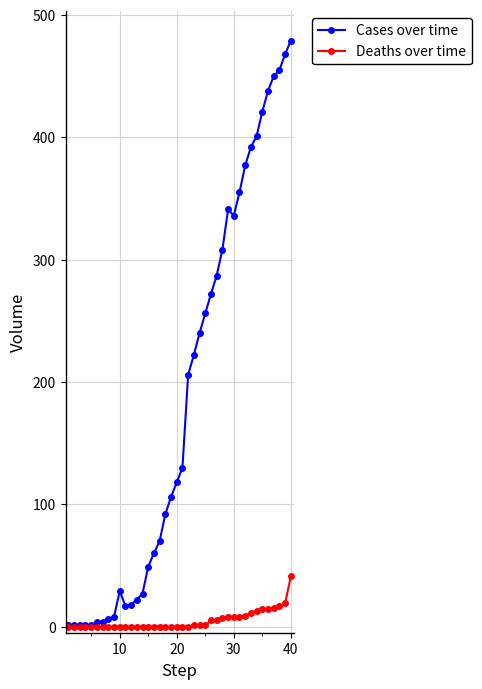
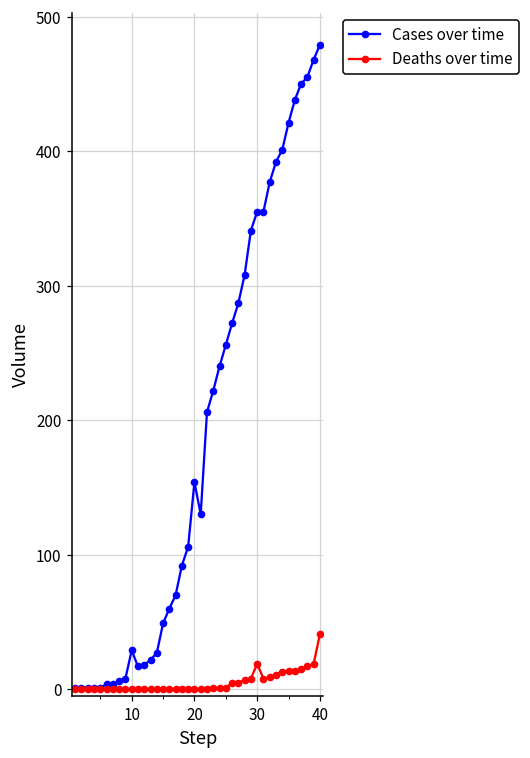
  {
    "Cases over time": {
      "10": 29,
-     "20": 118,
-     "30": 336,
+     "20": 154,
+     "30": 355,
      "40": 479
    },
    "Deaths over time": {
      "10": 0,
      "20": 0,
-     "30": 8,
+     "30": 19,
      "40": 41
    }
  }
